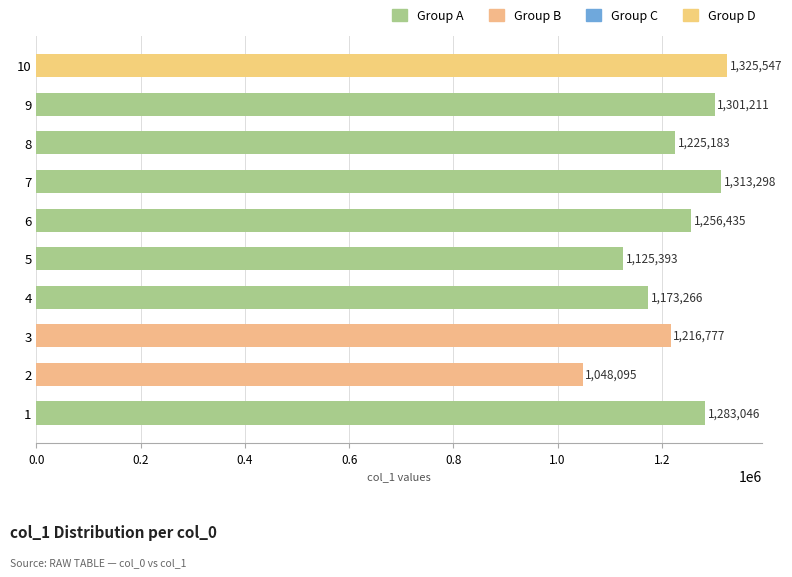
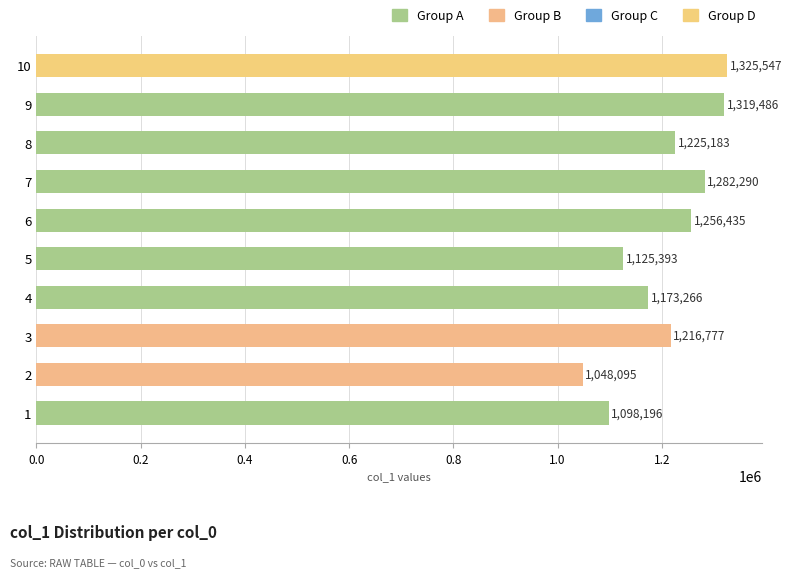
  {
    "10": "1,325,547",
-   "9": "1,301,211",
+   "9": "1,319,486",
    "8": "1,225,183",
-   "7": "1,313,298",
+   "7": "1,282,290",
    "6": "1,256,435",
    "5": "1,125,393",
    "4": "1,173,266",
    "3": "1,216,777",
    "2": "1,048,095",
-   "1": "1,283,046"
+   "1": "1,098,196"
  }
